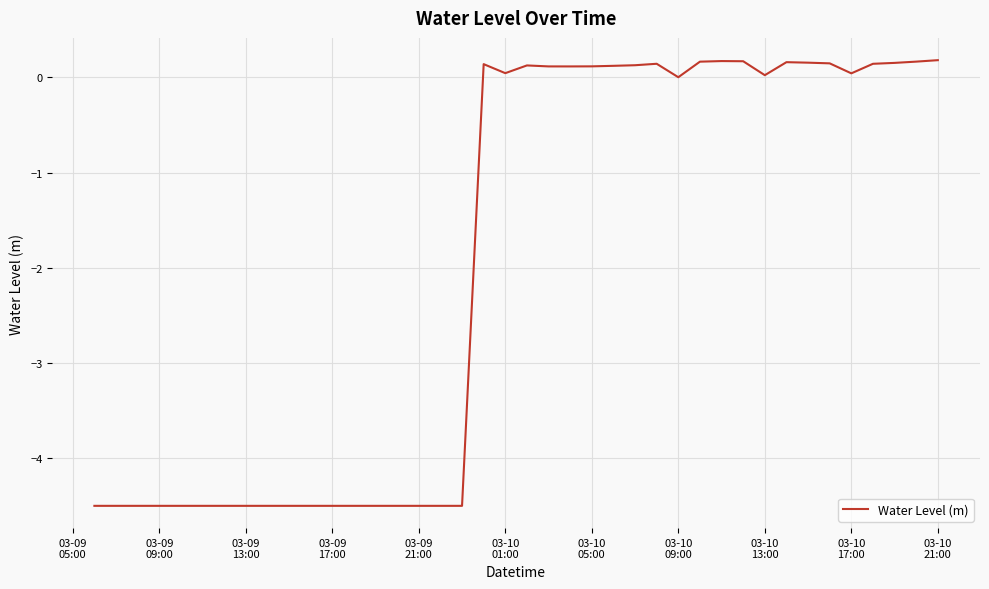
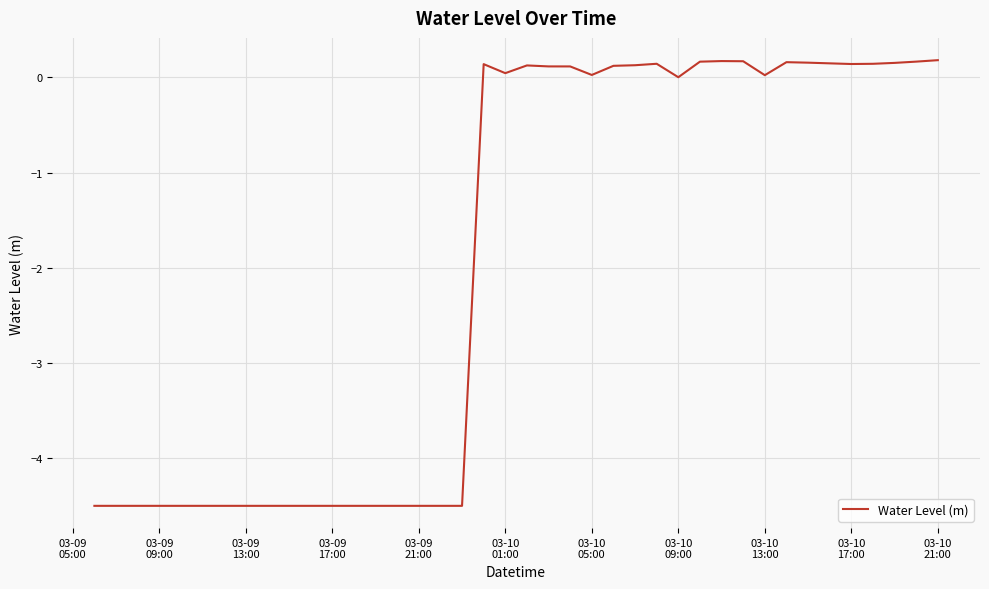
  {
    "03-09 09:00": -4.5,
    "03-09 13:00": -4.5,
    "03-09 17:00": -4.5,
    "03-09 21:00": -4.5,
    "03-10 01:00": 0.0,
-   "03-10 05:00": 0.1,
+   "03-10 05:00": 0.0,
    "03-10 09:00": 0.0,
    "03-10 13:00": 0.0,
-   "03-10 17:00": 0.0,
+   "03-10 17:00": 0.1,
    "03-10 21:00": 0.2
  }
